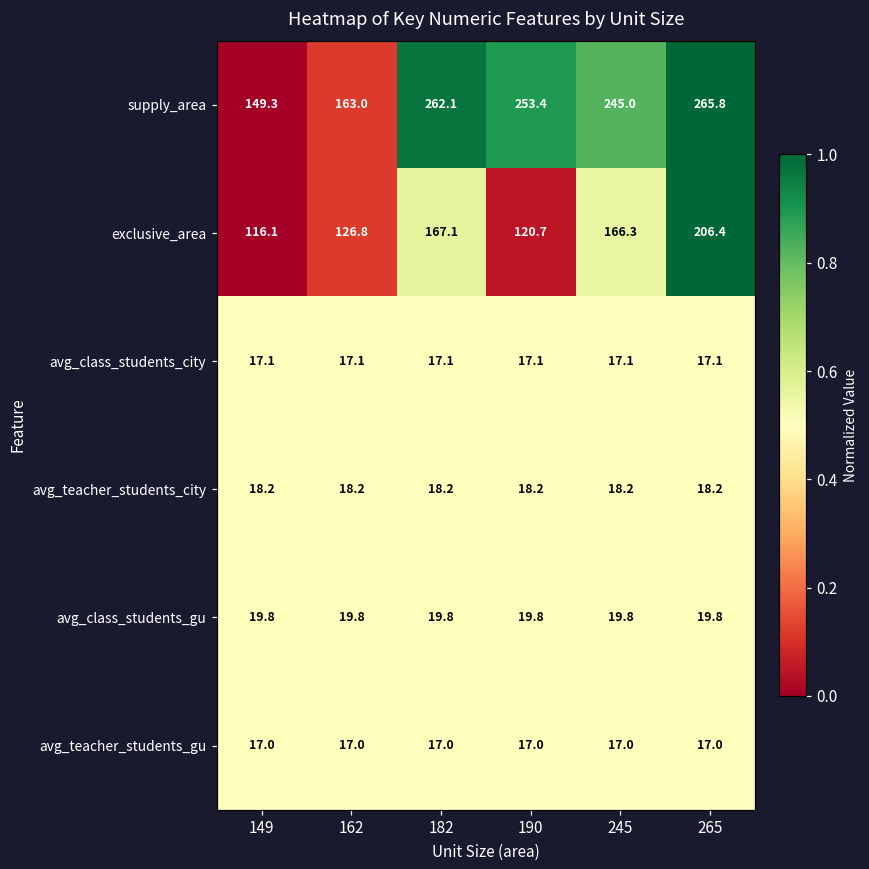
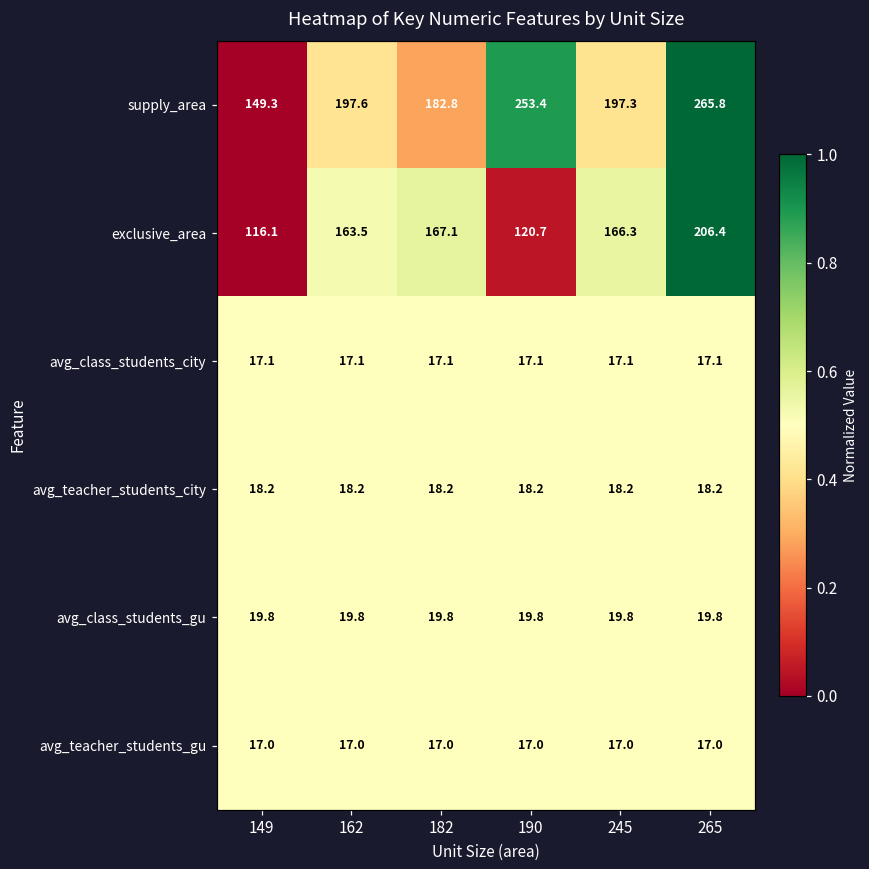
  {
    "supply_area": {
      "149": 149.3,
-     "162": 163.0,
-     "182": 262.1,
+     "162": 197.6,
+     "182": 182.8,
      "190": 253.4,
-     "245": 245.0,
+     "245": 197.3,
      "265": 265.8
    },
    "exclusive_area": {
      "149": 116.1,
-     "162": 126.8,
+     "162": 163.5,
      "182": 167.1,
      "190": 120.7,
      "245": 166.3,
      "265": 206.4
    },
    "avg_class_students_city": {
      "149": 17.1,
      "162": 17.1,
      "182": 17.1,
      "190": 17.1,
      "245": 17.1,
      "265": 17.1
    },
    "avg_teacher_students_city": {
      "149": 18.2,
      "162": 18.2,
      "182": 18.2,
      "190": 18.2,
      "245": 18.2,
      "265": 18.2
    },
    "avg_class_students_gu": {
      "149": 19.8,
      "162": 19.8,
      "182": 19.8,
      "190": 19.8,
      "245": 19.8,
      "265": 19.8
    },
    "avg_teacher_students_gu": {
      "149": 17.0,
      "162": 17.0,
      "182": 17.0,
      "190": 17.0,
      "245": 17.0,
      "265": 17.0
    }
  }
